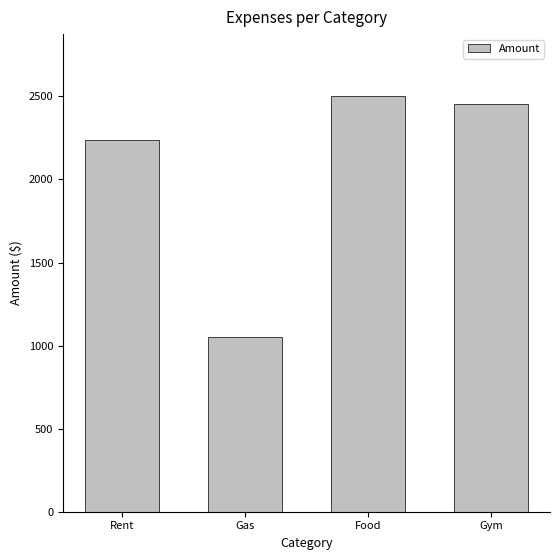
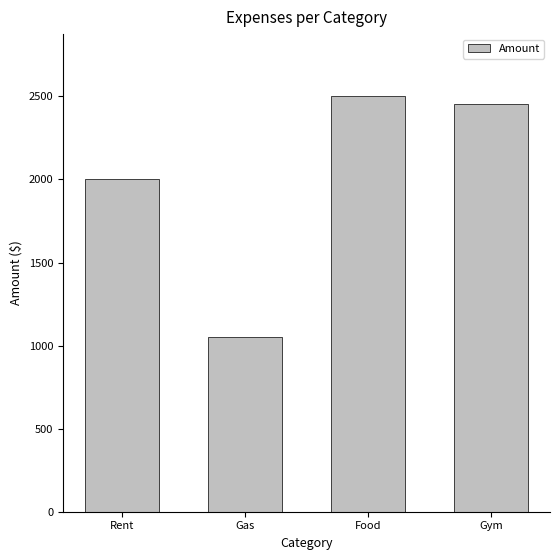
  {
-   "Rent": 2240,
+   "Rent": 2000,
    "Gas": 1050,
    "Food": 2500,
    "Gym": 2460
  }
